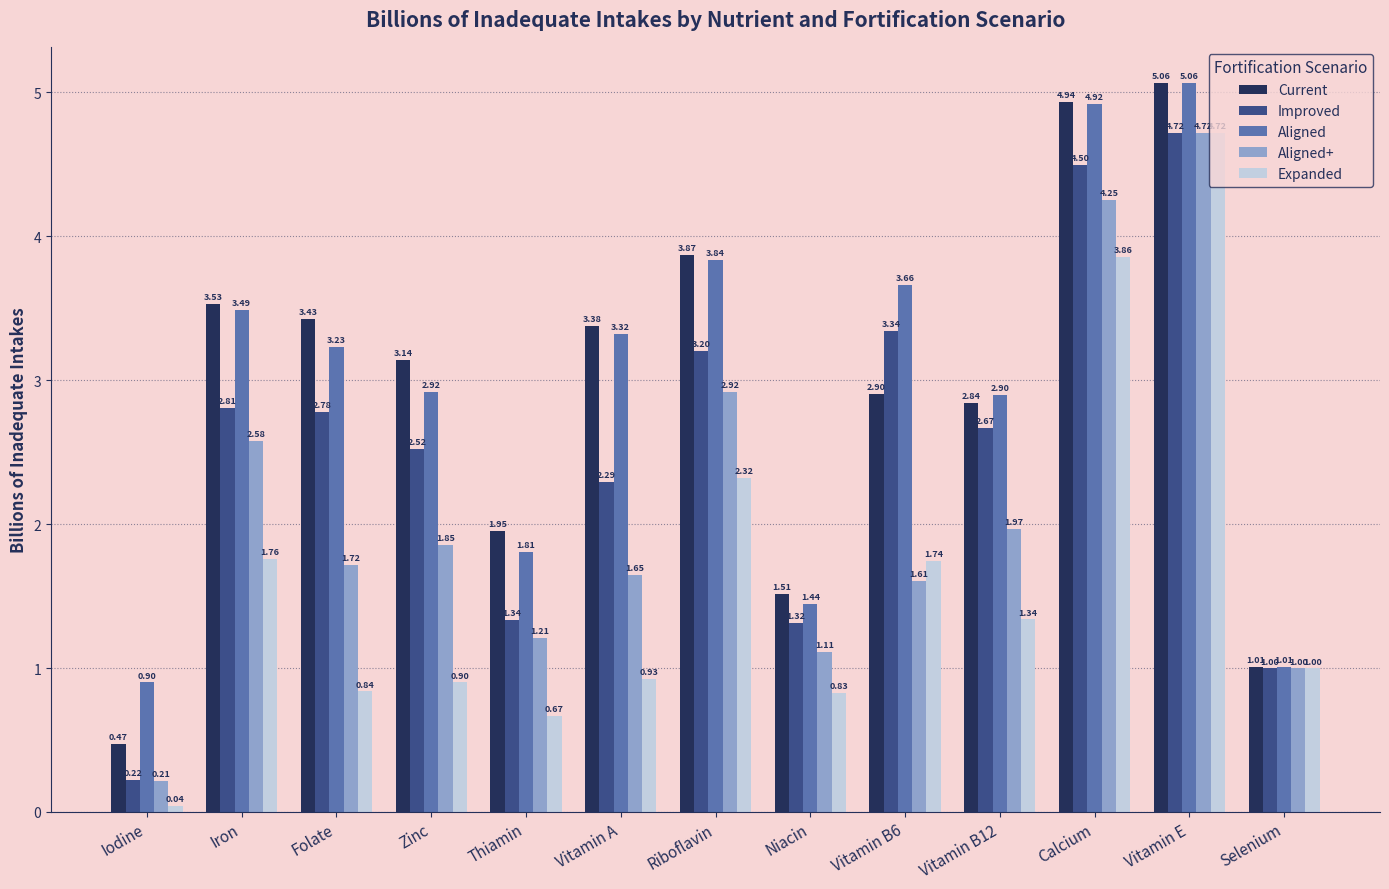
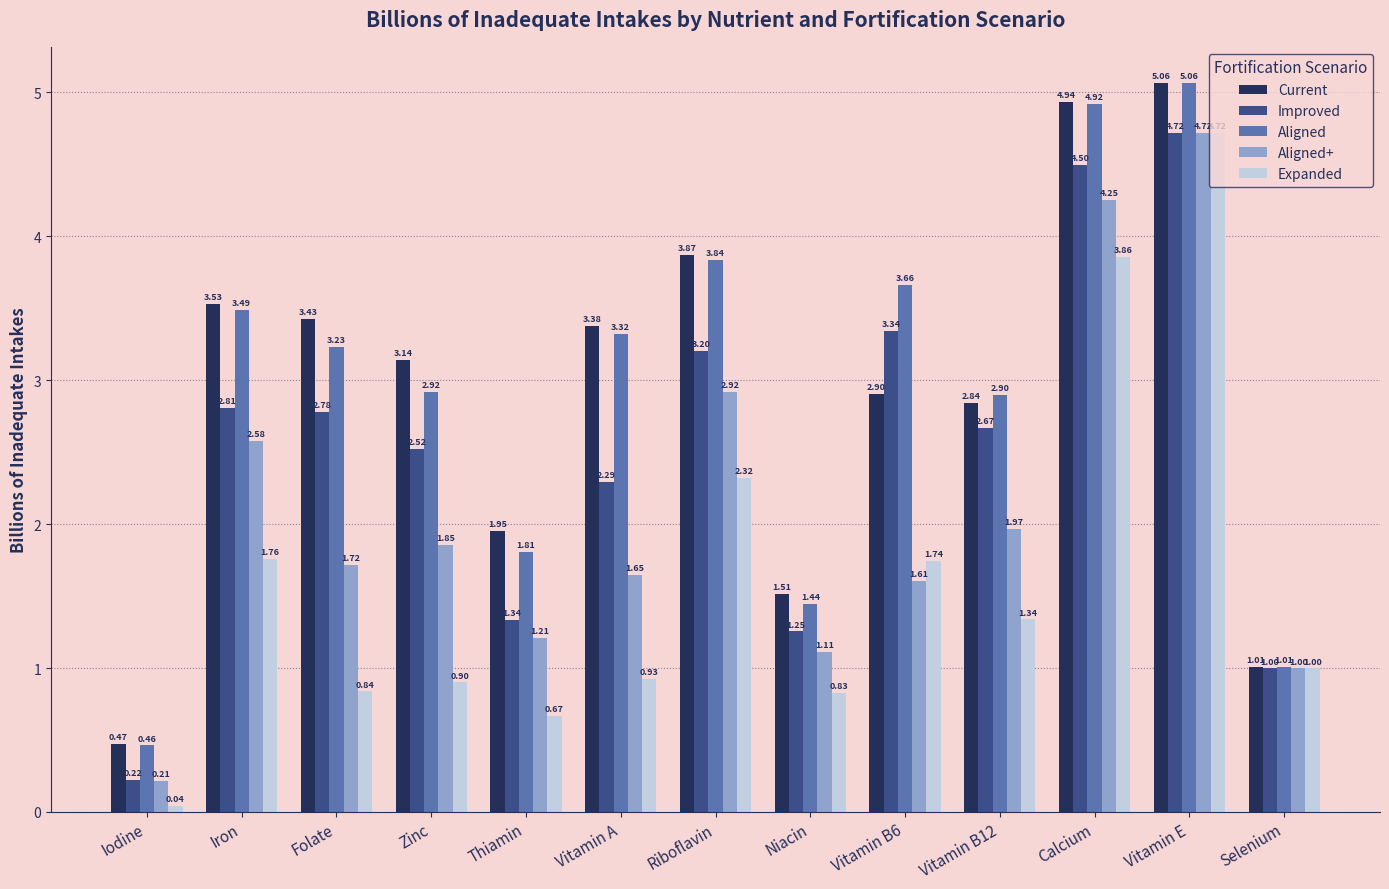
  {
    "Current": {
      "Iodine": 0.47,
      "Iron": 3.53,
      "Folate": 3.43,
      "Zinc": 3.14,
      "Thiamin": 1.95,
      "Vitamin A": 3.38,
      "Riboflavin": 3.87,
      "Niacin": 1.51,
      "Vitamin B6": 2.90,
      "Vitamin B12": 2.84,
      "Calcium": 4.94,
      "Vitamin E": 5.06
    },
    "Improved": {
      "Iodine": 0.22,
      "Iron": 2.81,
      "Folate": 2.78,
      "Zinc": 2.52,
      "Thiamin": 1.34,
      "Vitamin A": 2.29,
      "Riboflavin": 3.20,
-     "Niacin": 1.32,
+     "Niacin": 1.25,
      "Vitamin B6": 3.34,
      "Vitamin B12": 2.67,
      "Calcium": 4.50,
      "Vitamin E": 4.72
    },
    "Aligned": {
-     "Iodine": 0.90,
+     "Iodine": 0.46,
      "Iron": 3.49,
      "Folate": 3.23,
      "Zinc": 2.92,
      "Thiamin": 1.81,
      "Vitamin A": 3.32,
      "Riboflavin": 3.84,
      "Niacin": 1.44,
      "Vitamin B6": 3.66,
      "Vitamin B12": 2.90,
      "Calcium": 4.92,
      "Vitamin E": 5.06
    },
    "Aligned+": {
      "Iodine": 0.21,
      "Iron": 2.58,
      "Folate": 1.72,
      "Zinc": 1.85,
      "Thiamin": 1.21,
      "Vitamin A": 1.65,
      "Riboflavin": 2.92,
      "Niacin": 1.11,
      "Vitamin B6": 1.61,
      "Vitamin B12": 1.97,
      "Calcium": 4.25
    },
    "Expanded": {
      "Iodine": 0.04,
      "Iron": 1.76,
      "Folate": 0.84,
      "Zinc": 0.90,
      "Thiamin": 0.67,
      "Vitamin A": 0.93,
      "Riboflavin": 2.32,
      "Niacin": 0.83,
      "Vitamin B6": 1.74,
      "Vitamin B12": 1.34,
      "Calcium": 3.86
    }
  }
